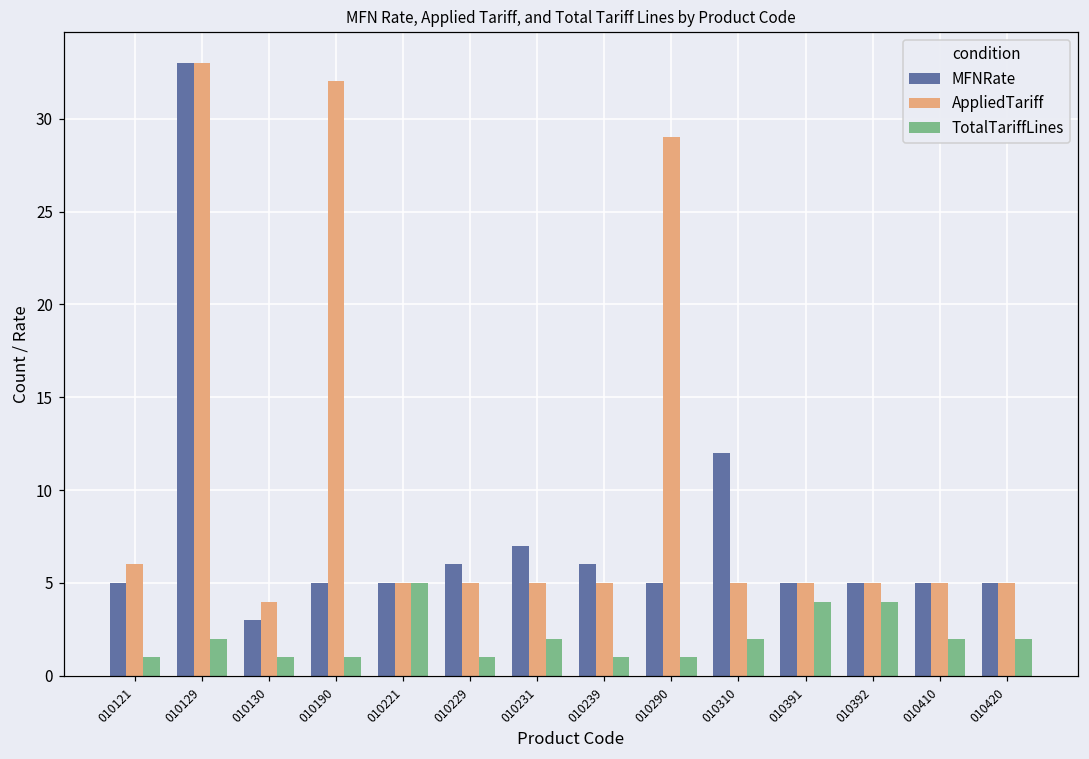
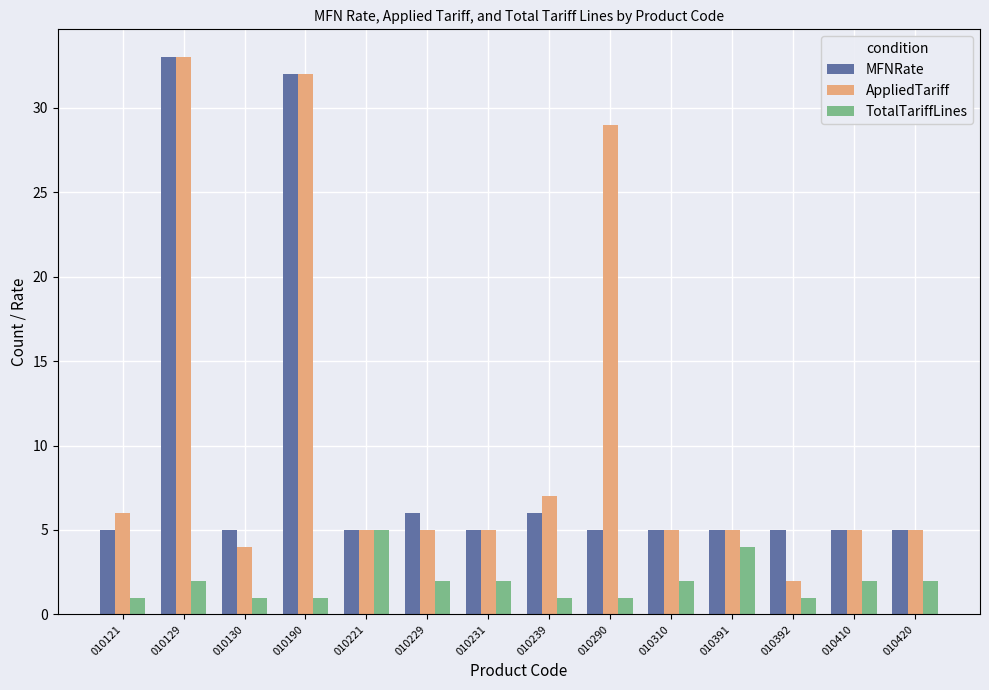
  {
    "MFNRate": {
      "010121": 5,
      "010129": 33,
-     "010130": 3,
-     "010190": 5,
+     "010130": 5,
+     "010190": 32,
      "010221": 5,
      "010229": 6,
-     "010231": 7,
+     "010231": 5,
      "010239": 6,
      "010290": 5,
-     "010310": 12,
+     "010310": 5,
      "010391": 5,
      "010392": 5,
      "010410": 5,
      "010420": 5
    },
    "AppliedTariff": {
      "010121": 6,
      "010129": 33,
      "010130": 4,
      "010190": 32,
      "010221": 5,
      "010229": 5,
      "010231": 5,
-     "010239": 5,
+     "010239": 7,
      "010290": 29,
      "010310": 5,
      "010391": 5,
-     "010392": 5,
+     "010392": 2,
      "010410": 5,
      "010420": 5
    },
    "TotalTariffLines": {
      "010121": 1,
      "010129": 2,
      "010130": 1,
      "010190": 1,
      "010221": 5,
-     "010229": 1,
+     "010229": 2,
      "010231": 2,
      "010239": 1,
      "010290": 1,
      "010310": 2,
      "010391": 4,
-     "010392": 4,
+     "010392": 1,
      "010410": 2,
      "010420": 2
    }
  }
